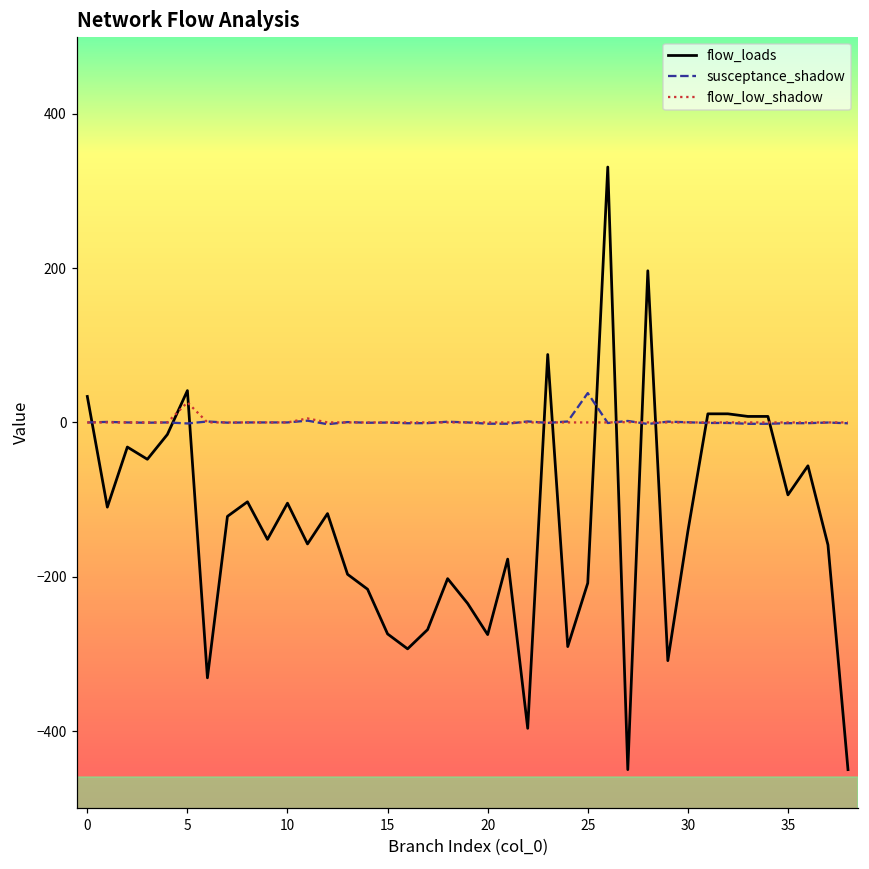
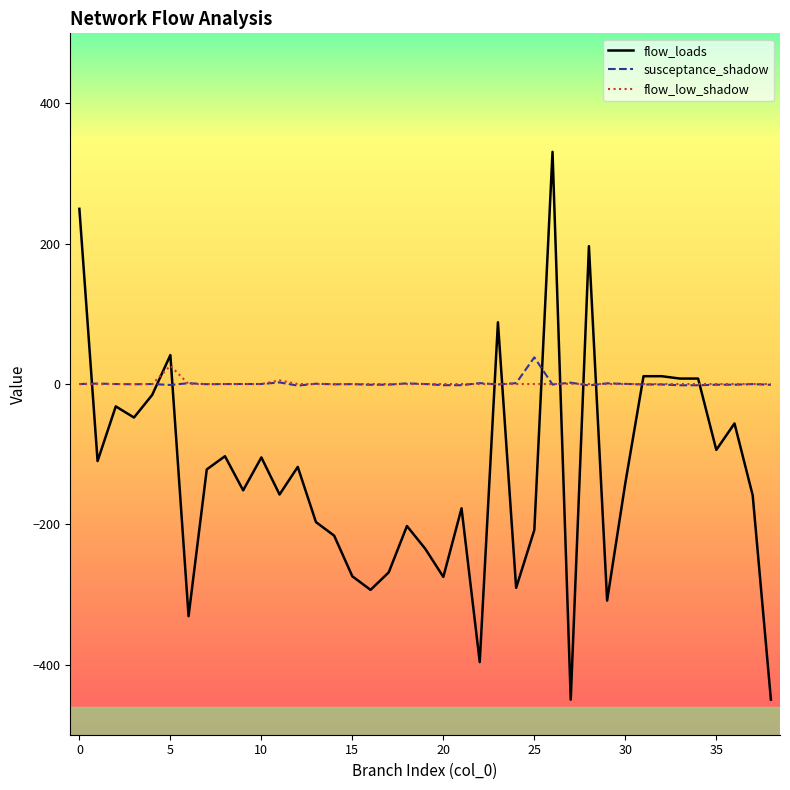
  {
    "flow_loads": {
-     "0": 30,
+     "0": 250,
      "5": 40,
      "10": -100,
      "15": -270,
      "20": -280,
      "25": -210,
      "30": -140,
      "35": -90
    },
    "susceptance_shadow": {
      "5": 0,
      "25": 40
    },
    "flow_low_shadow": {
      "5": 30,
      "25": 0
    }
  }
